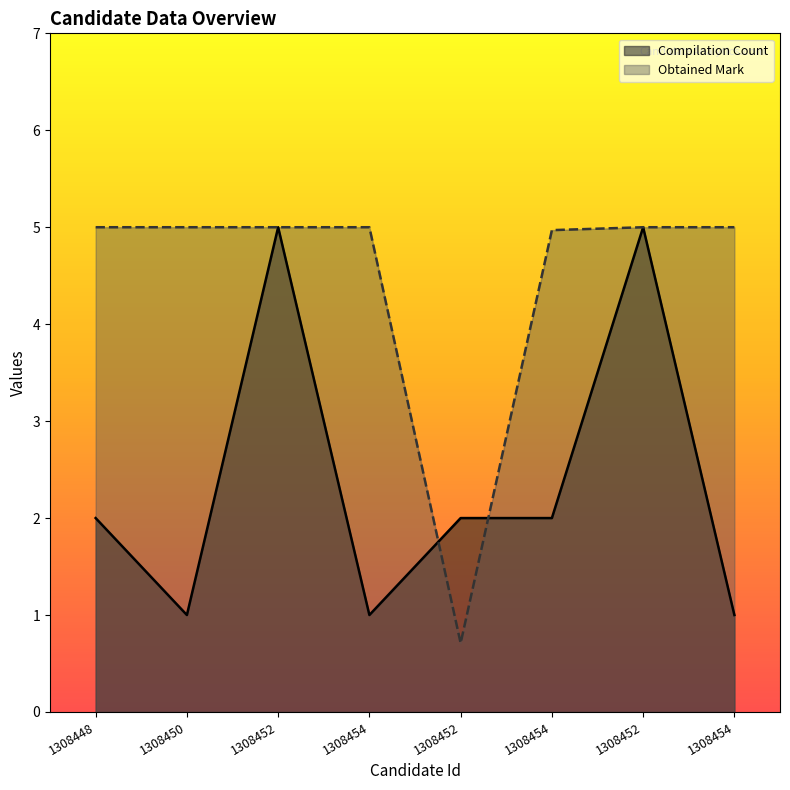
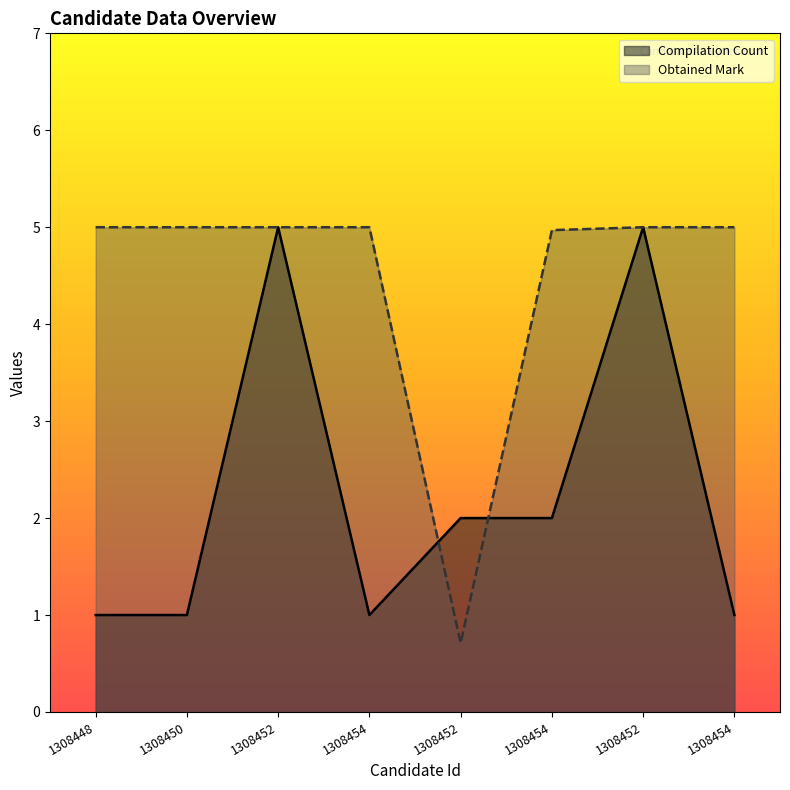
  {
    "Compilation Count": {
-     "1308448": 2,
+     "1308448": 1,
      "1308450": 1
    },
    "Obtained Mark": {
      "1308448": 5,
      "1308450": 5
    }
  }
